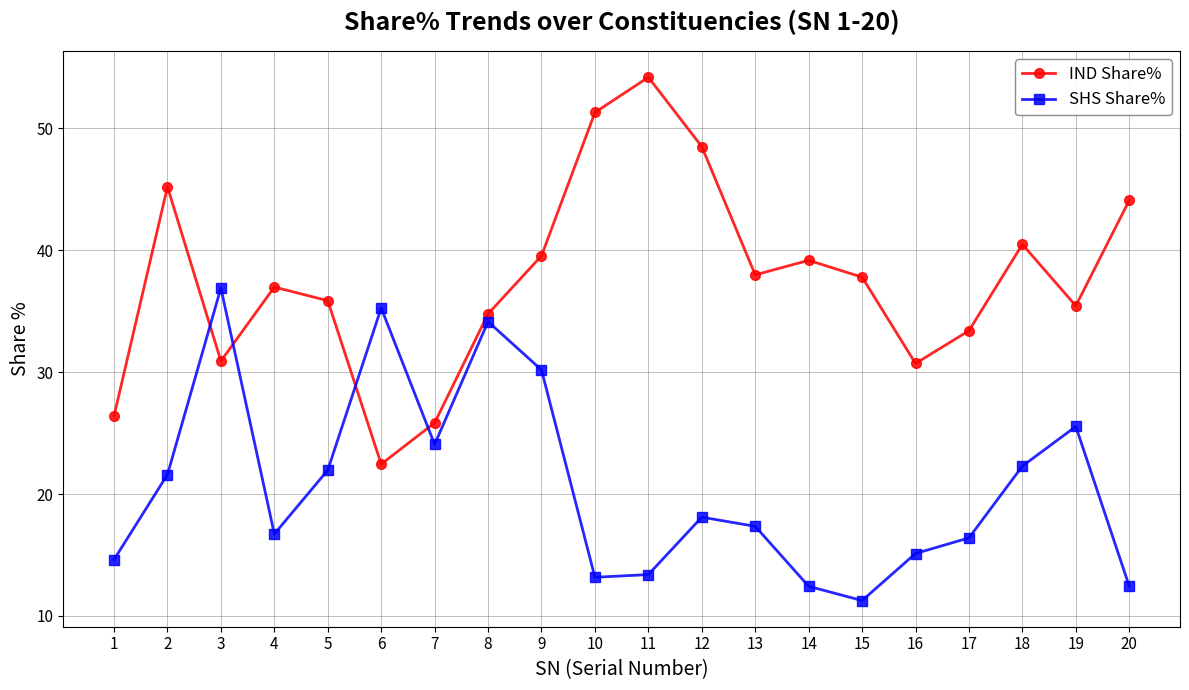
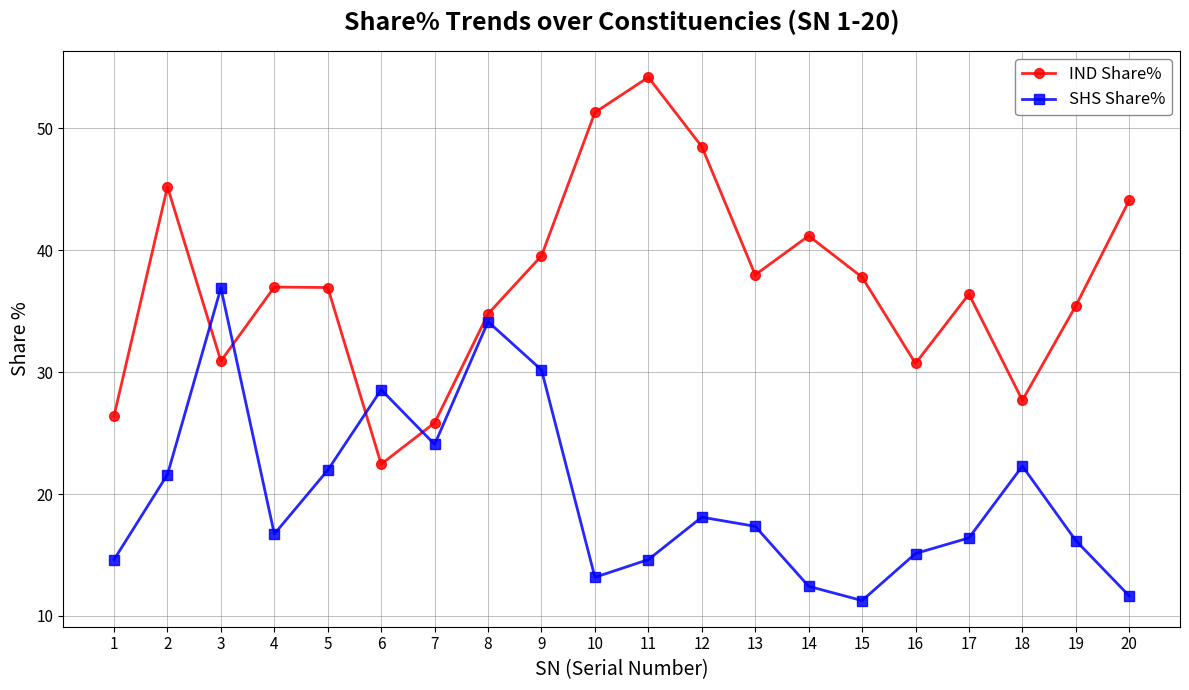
  {
    "IND Share%": {
      "1": 26.4,
      "2": 45.2,
      "3": 30.9,
      "4": 37.0,
-     "5": 35.9,
+     "5": 36.9,
      "6": 22.5,
      "7": 25.8,
      "8": 34.8,
      "9": 39.5,
      "10": 51.3,
      "11": 54.2,
      "12": 48.5,
      "13": 38.0,
-     "14": 39.2,
+     "14": 41.2,
      "15": 37.8,
      "16": 30.7,
-     "17": 33.4,
-     "18": 40.5,
+     "17": 36.4,
+     "18": 27.7,
      "19": 35.4,
      "20": 44.1
    },
    "SHS Share%": {
      "1": 14.6,
      "2": 21.6,
      "3": 36.9,
      "4": 16.7,
      "5": 22.0,
-     "6": 35.3,
+     "6": 28.6,
      "7": 24.1,
      "8": 34.1,
      "9": 30.2,
      "10": 13.2,
-     "11": 13.4,
+     "11": 14.6,
      "12": 18.1,
      "13": 17.4,
      "14": 12.4,
      "15": 11.3,
      "16": 15.1,
      "17": 16.4,
      "18": 22.3,
-     "19": 25.5,
-     "20": 12.4
+     "19": 16.2,
+     "20": 11.6
    }
  }
